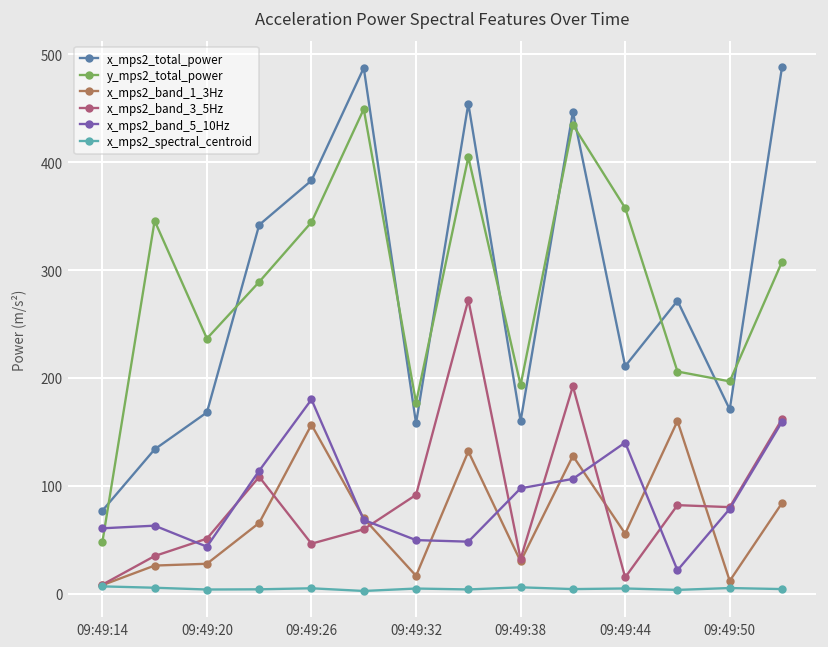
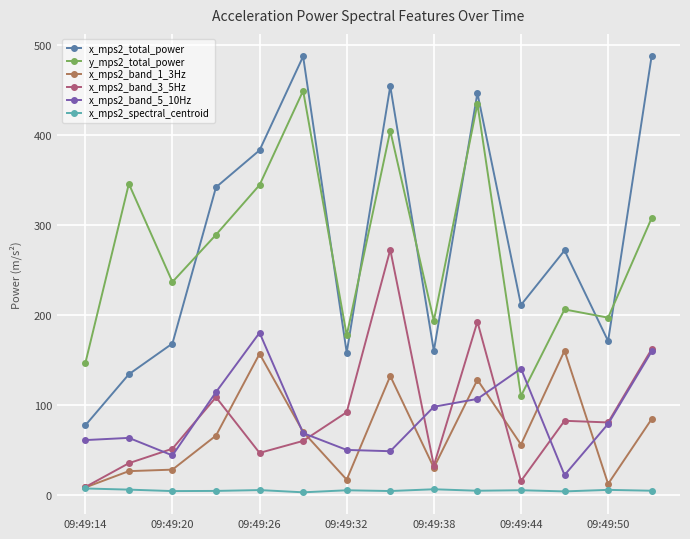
  {
    "y_mps2_total_power": {
-     "09:49:14": 50,
+     "09:49:14": 150,
      "09:49:20": 240,
      "09:49:26": 340,
      "09:49:32": 180,
      "09:49:38": 190,
-     "09:49:44": 360,
+     "09:49:44": 110,
      "09:49:50": 200
    }
  }
